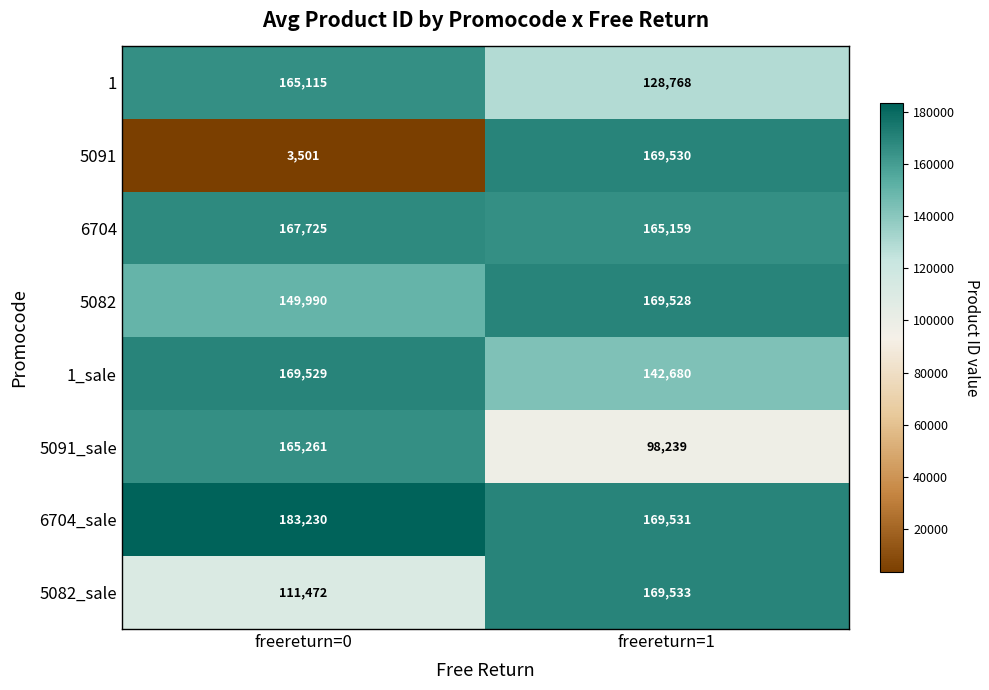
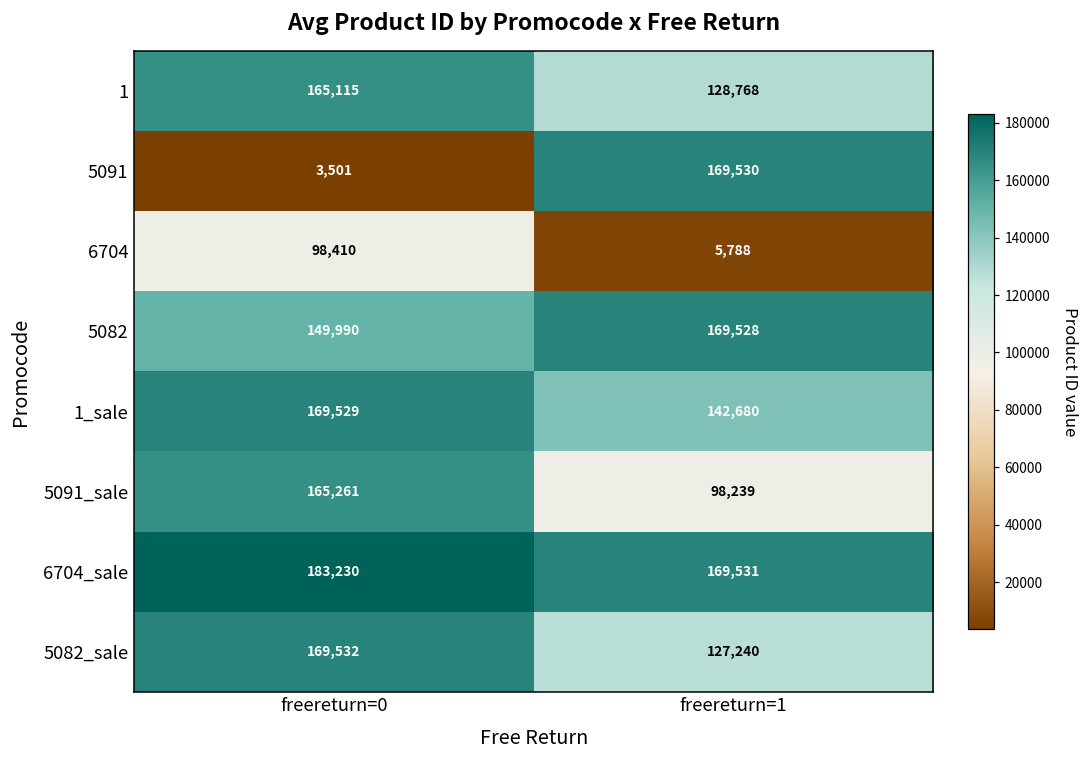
  {
    "1": {
      "freereturn=0": "165,115",
      "freereturn=1": "128,768"
    },
    "5091": {
      "freereturn=0": "3,501",
      "freereturn=1": "169,530"
    },
    "6704": {
-     "freereturn=0": "167,725",
-     "freereturn=1": "165,159"
+     "freereturn=0": "98,410",
+     "freereturn=1": "5,788"
    },
    "5082": {
      "freereturn=0": "149,990",
      "freereturn=1": "169,528"
    },
    "1_sale": {
      "freereturn=0": "169,529",
      "freereturn=1": "142,680"
    },
    "5091_sale": {
      "freereturn=0": "165,261",
      "freereturn=1": "98,239"
    },
    "6704_sale": {
      "freereturn=0": "183,230",
      "freereturn=1": "169,531"
    },
    "5082_sale": {
-     "freereturn=0": "111,472",
-     "freereturn=1": "169,533"
+     "freereturn=0": "169,532",
+     "freereturn=1": "127,240"
    }
  }
